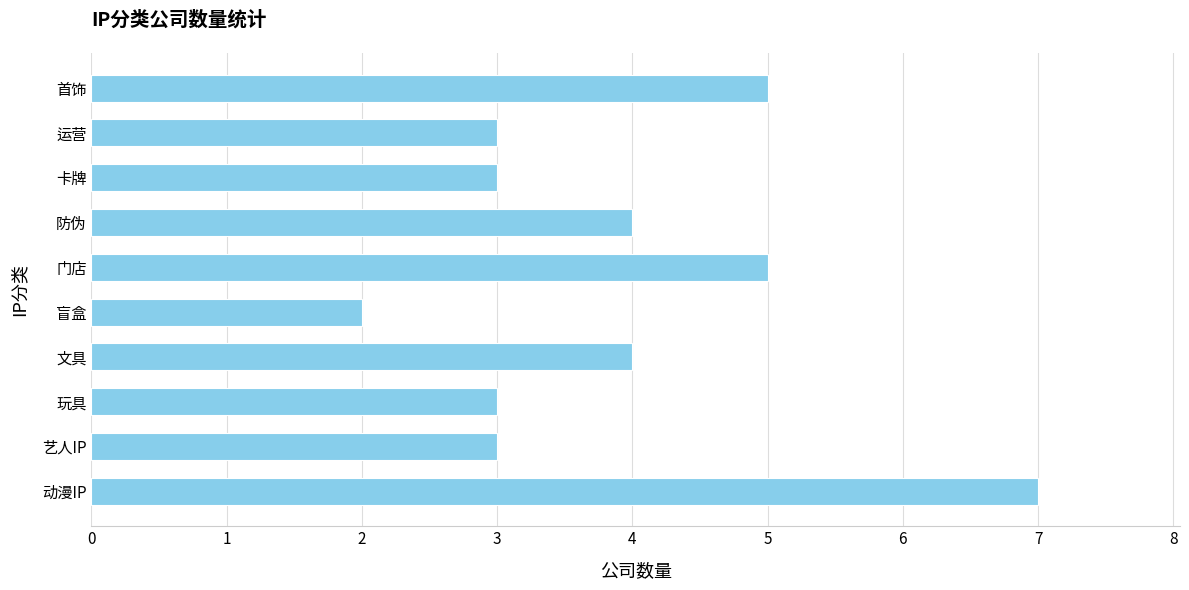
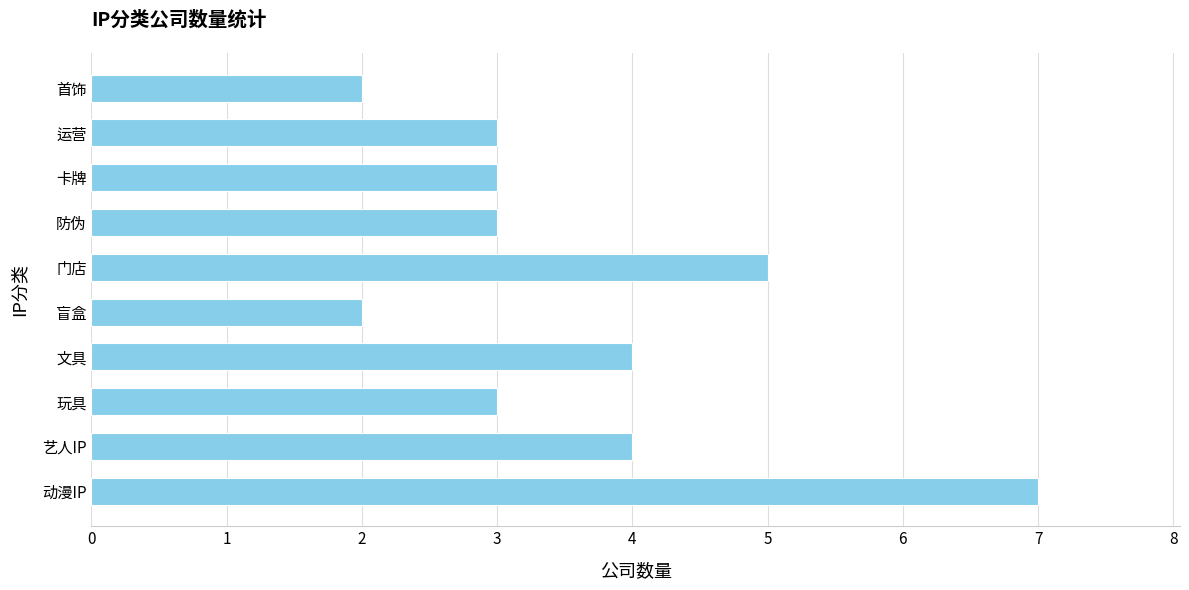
  {
-   "首饰": 5,
+   "首饰": 2,
    "运营": 3,
    "卡牌": 3,
-   "防伪": 4,
+   "防伪": 3,
    "门店": 5,
    "盲盒": 2,
    "文具": 4,
    "玩具": 3,
-   "艺人IP": 3,
+   "艺人IP": 4,
    "动漫IP": 7
  }
